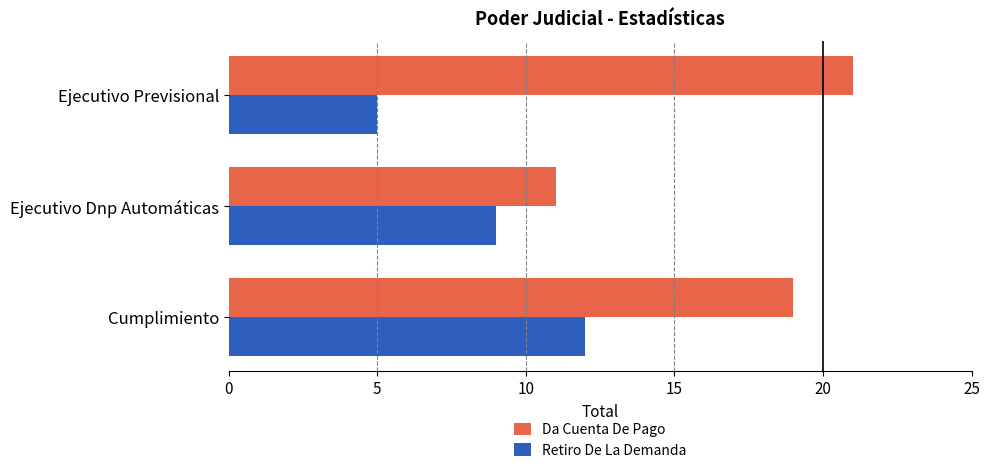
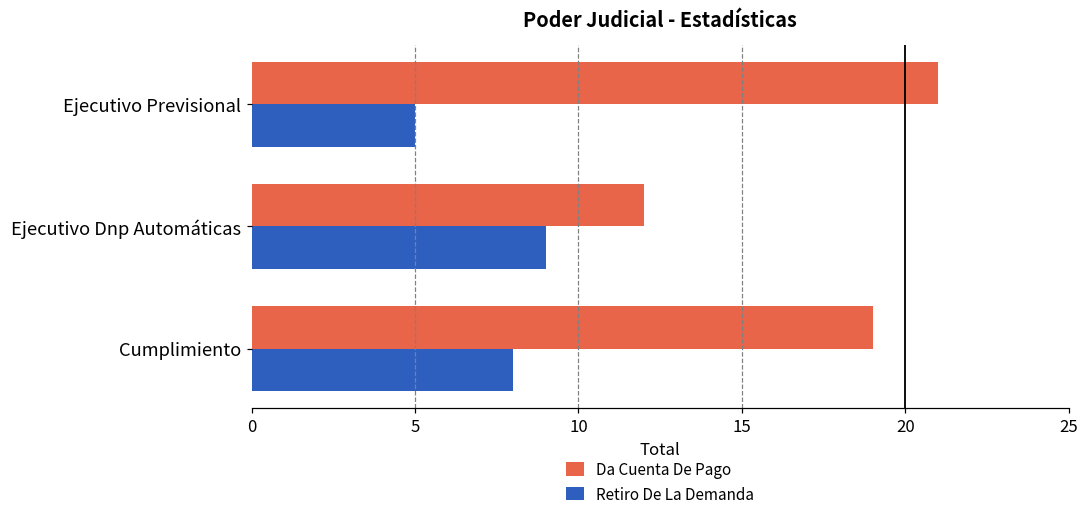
  {
    "Da Cuenta De Pago": {
      "Ejecutivo Previsional": 21,
-     "Ejecutivo Dnp Automáticas": 11,
+     "Ejecutivo Dnp Automáticas": 12,
      "Cumplimiento": 19
    },
    "Retiro De La Demanda": {
      "Ejecutivo Previsional": 5,
      "Ejecutivo Dnp Automáticas": 9,
-     "Cumplimiento": 12
+     "Cumplimiento": 8
    }
  }
